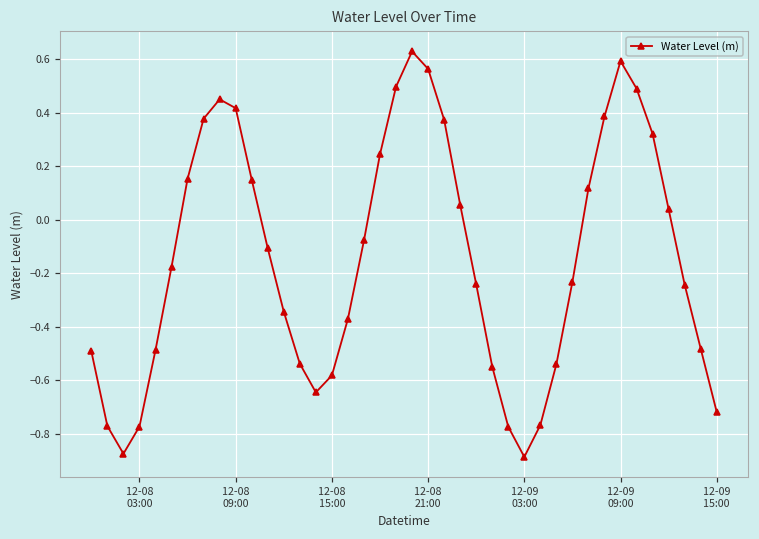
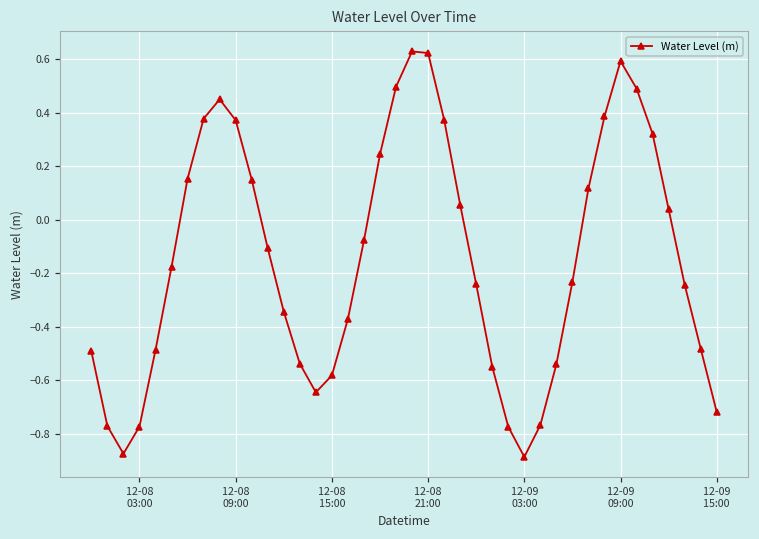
  {
    "12-08 03:00": -0.77,
-   "12-08 09:00": 0.42,
+   "12-08 09:00": 0.37,
    "12-08 15:00": -0.58,
-   "12-08 21:00": 0.56,
+   "12-08 21:00": 0.62,
    "12-09 03:00": -0.89,
    "12-09 09:00": 0.59,
    "12-09 15:00": -0.72
  }
